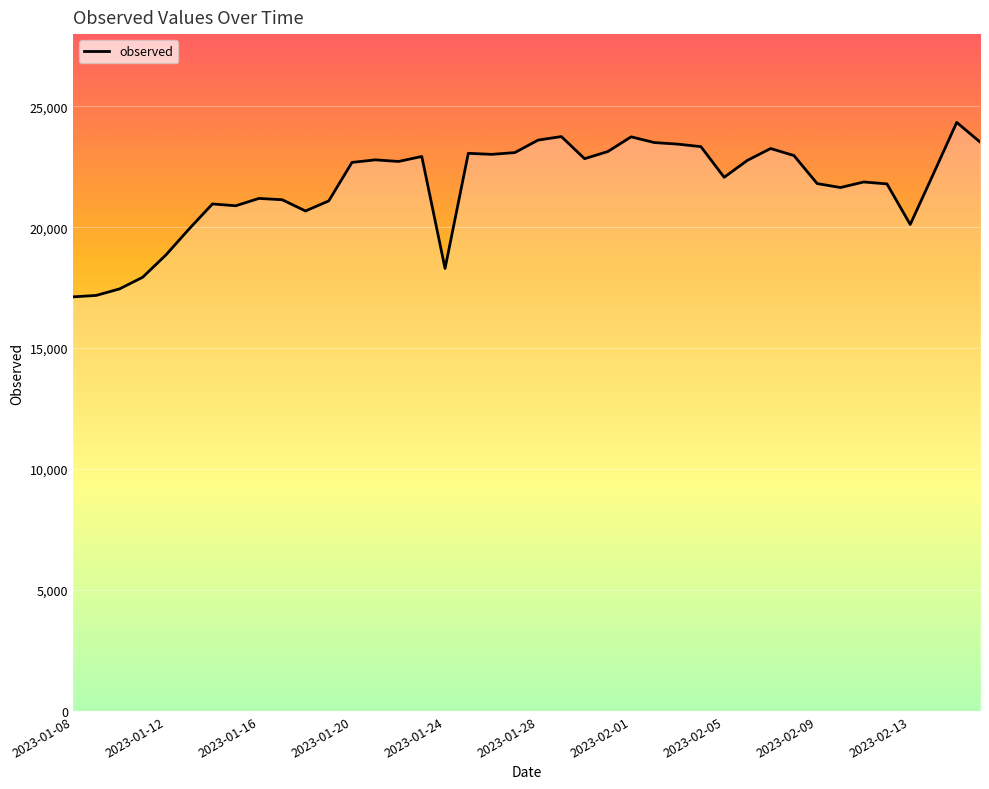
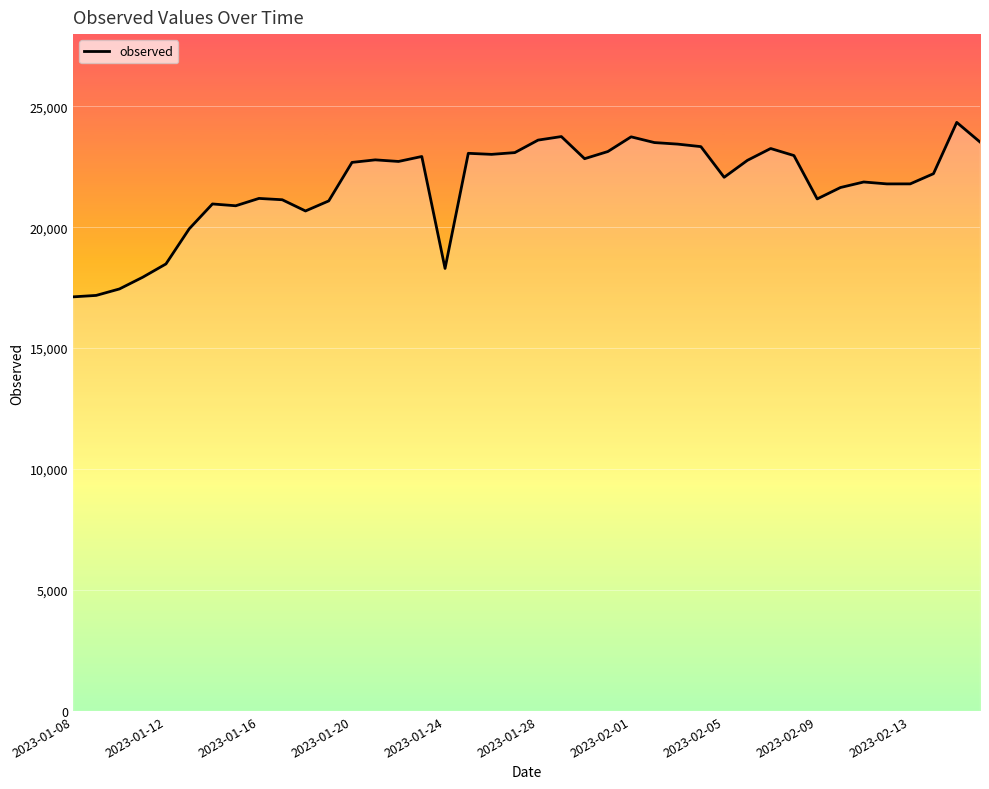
  {
    "2023-01-08": "17,100",
-   "2023-01-12": "18,900",
+   "2023-01-12": "18,500",
    "2023-01-16": "21,200",
    "2023-01-20": "22,700",
    "2023-01-24": "18,300",
    "2023-01-28": "23,600",
    "2023-02-01": "23,700",
    "2023-02-05": "22,100",
-   "2023-02-09": "21,800",
-   "2023-02-13": "20,100"
+   "2023-02-09": "21,200",
+   "2023-02-13": "21,800"
  }
